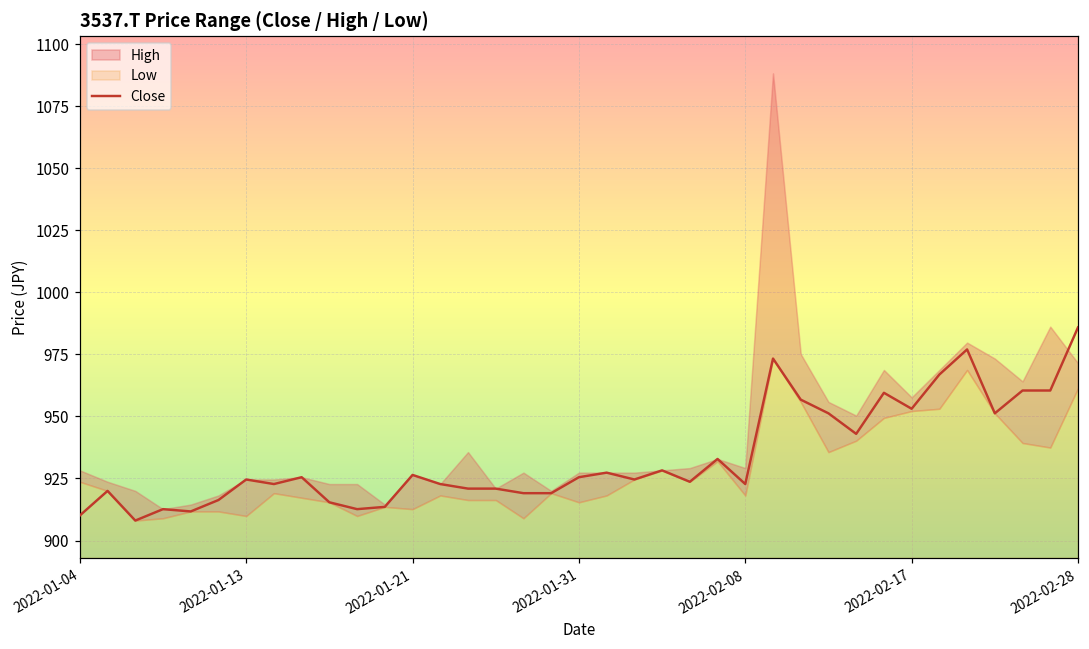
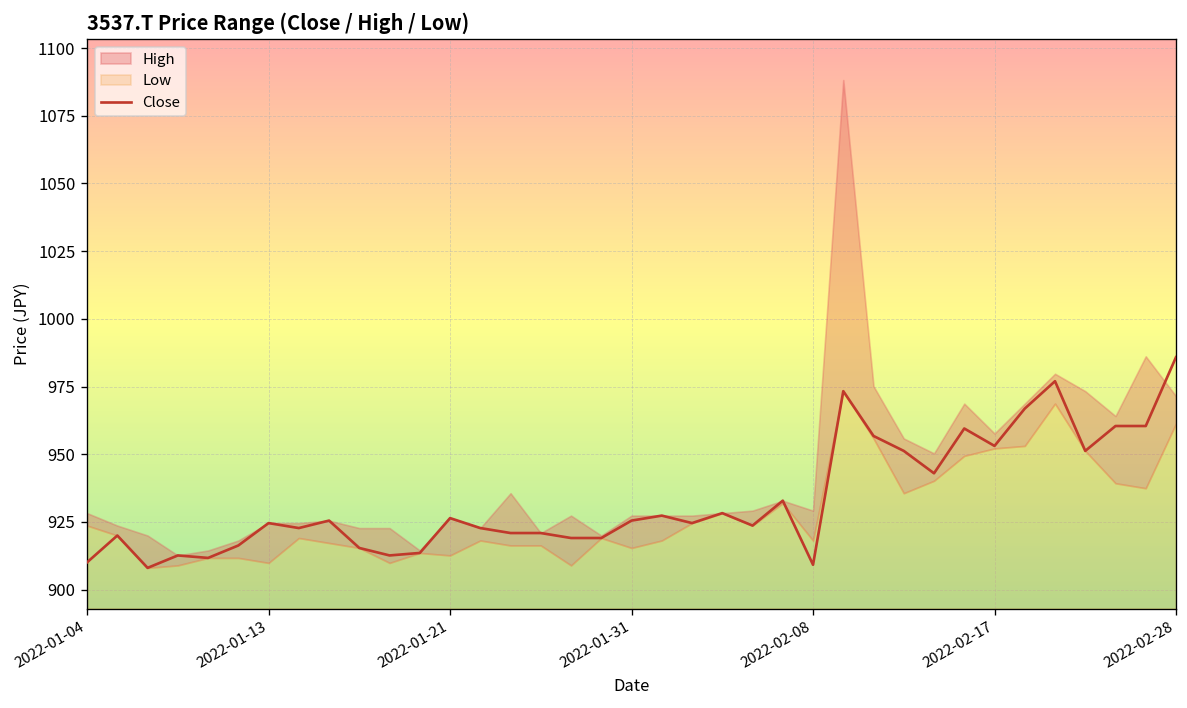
  {
    "Close": {
      "2022-01-04": 910,
      "2022-01-31": 926,
-     "2022-02-08": 923,
+     "2022-02-08": 909,
      "2022-02-28": 986
    }
  }
